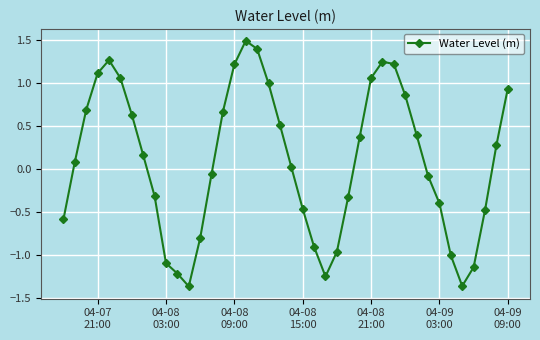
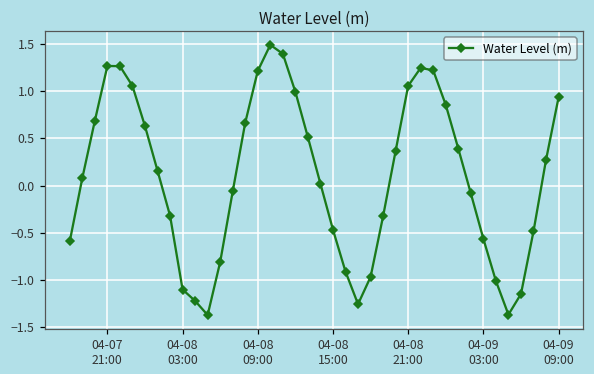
  {
-   "04-07 21:00": 1.1,
+   "04-07 21:00": 1.3,
    "04-08 03:00": -1.1,
    "04-08 09:00": 1.2,
    "04-08 15:00": -0.5,
    "04-08 21:00": 1.1,
-   "04-09 03:00": -0.4,
+   "04-09 03:00": -0.6,
    "04-09 09:00": 0.9
  }
